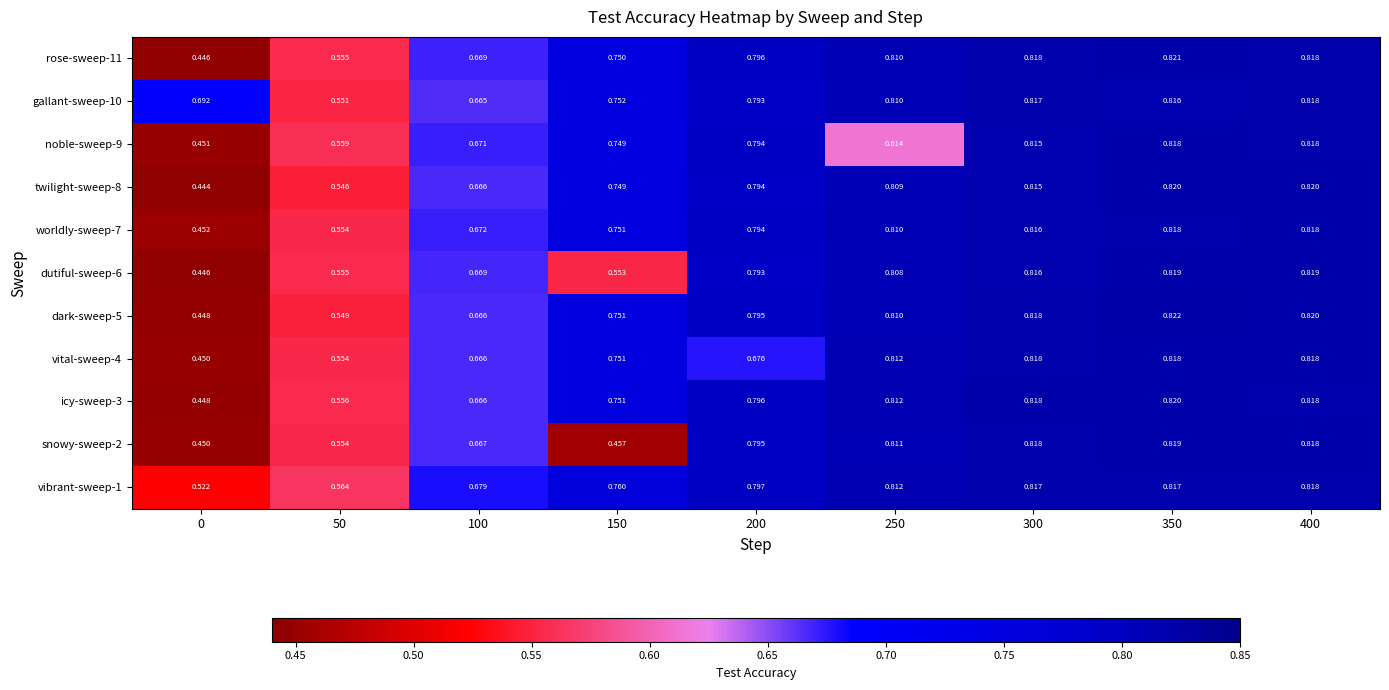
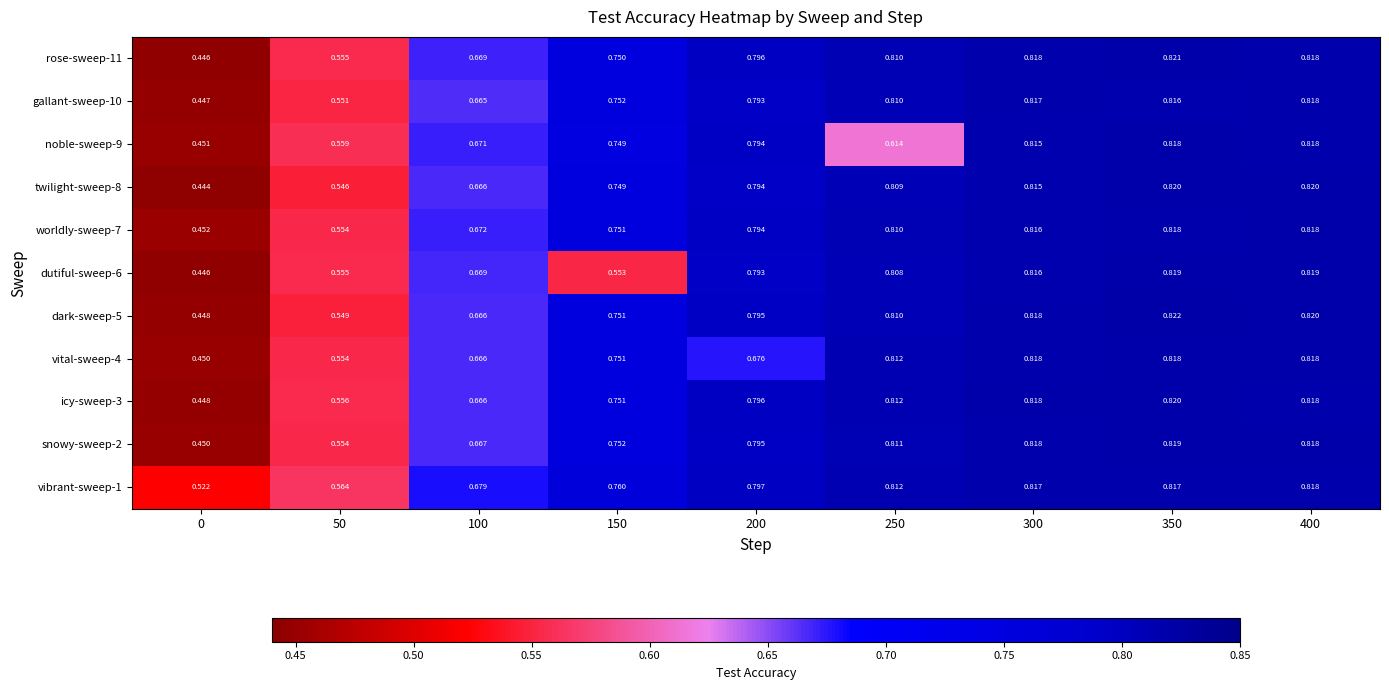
  {
    "rose-sweep-11": {
      "0": 0.446,
      "50": 0.555,
      "100": 0.669,
      "150": 0.750,
      "200": 0.796,
      "250": 0.810,
      "300": 0.818,
      "350": 0.821,
      "400": 0.818
    },
    "gallant-sweep-10": {
-     "0": 0.692,
+     "0": 0.447,
      "50": 0.551,
      "100": 0.665,
      "150": 0.752,
      "200": 0.793,
      "250": 0.810,
      "300": 0.817,
      "350": 0.816,
      "400": 0.818
    },
    "noble-sweep-9": {
      "0": 0.451,
      "50": 0.559,
      "100": 0.671,
      "150": 0.749,
      "200": 0.794,
      "250": 0.614,
      "300": 0.815,
      "350": 0.818,
      "400": 0.818
    },
    "twilight-sweep-8": {
      "0": 0.444,
      "50": 0.546,
      "100": 0.666,
      "150": 0.749,
      "200": 0.794,
      "250": 0.809,
      "300": 0.815,
      "350": 0.820,
      "400": 0.820
    },
    "worldly-sweep-7": {
      "0": 0.452,
      "50": 0.554,
      "100": 0.672,
      "150": 0.751,
      "200": 0.794,
      "250": 0.810,
      "300": 0.816,
      "350": 0.818,
      "400": 0.818
    },
    "dutiful-sweep-6": {
      "0": 0.446,
      "50": 0.555,
      "100": 0.669,
      "150": 0.553,
      "200": 0.793,
      "250": 0.808,
      "300": 0.816,
      "350": 0.819,
      "400": 0.819
    },
    "dark-sweep-5": {
      "0": 0.448,
      "50": 0.549,
      "100": 0.666,
      "150": 0.751,
      "200": 0.795,
      "250": 0.810,
      "300": 0.818,
      "350": 0.822,
      "400": 0.820
    },
    "vital-sweep-4": {
      "0": 0.450,
      "50": 0.554,
      "100": 0.666,
      "150": 0.751,
      "200": 0.676,
      "250": 0.812,
      "300": 0.818,
      "350": 0.818,
      "400": 0.818
    },
    "icy-sweep-3": {
      "0": 0.448,
      "50": 0.556,
      "100": 0.666,
      "150": 0.751,
      "200": 0.796,
      "250": 0.812,
      "300": 0.818,
      "350": 0.820,
      "400": 0.818
    },
    "snowy-sweep-2": {
      "0": 0.450,
      "50": 0.554,
      "100": 0.667,
-     "150": 0.457,
+     "150": 0.752,
      "200": 0.795,
      "250": 0.811,
      "300": 0.818,
      "350": 0.819,
      "400": 0.818
    },
    "vibrant-sweep-1": {
      "0": 0.522,
      "50": 0.564,
      "100": 0.679,
      "150": 0.760,
      "200": 0.797,
      "250": 0.812,
      "300": 0.817,
      "350": 0.817,
      "400": 0.818
    }
  }
